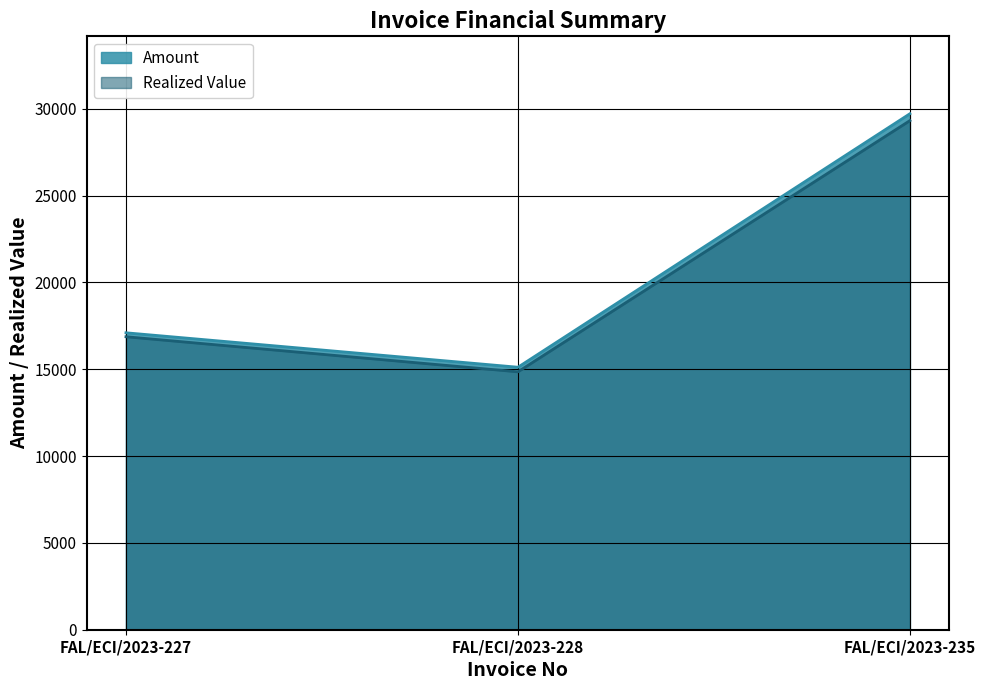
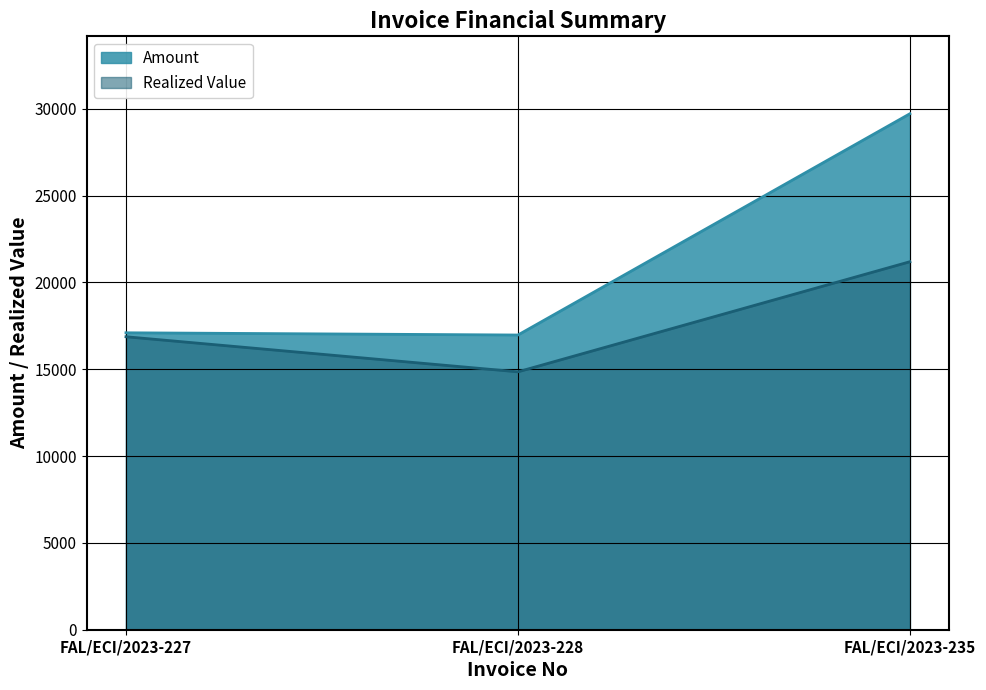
  {
    "Amount": {
      "FAL/ECI/2023-227": 17100,
-     "FAL/ECI/2023-228": 15100,
+     "FAL/ECI/2023-228": 17000,
      "FAL/ECI/2023-235": 29700
    },
    "Realized Value": {
      "FAL/ECI/2023-227": 16900,
      "FAL/ECI/2023-228": 14800,
-     "FAL/ECI/2023-235": 29300
+     "FAL/ECI/2023-235": 21200
    }
  }
